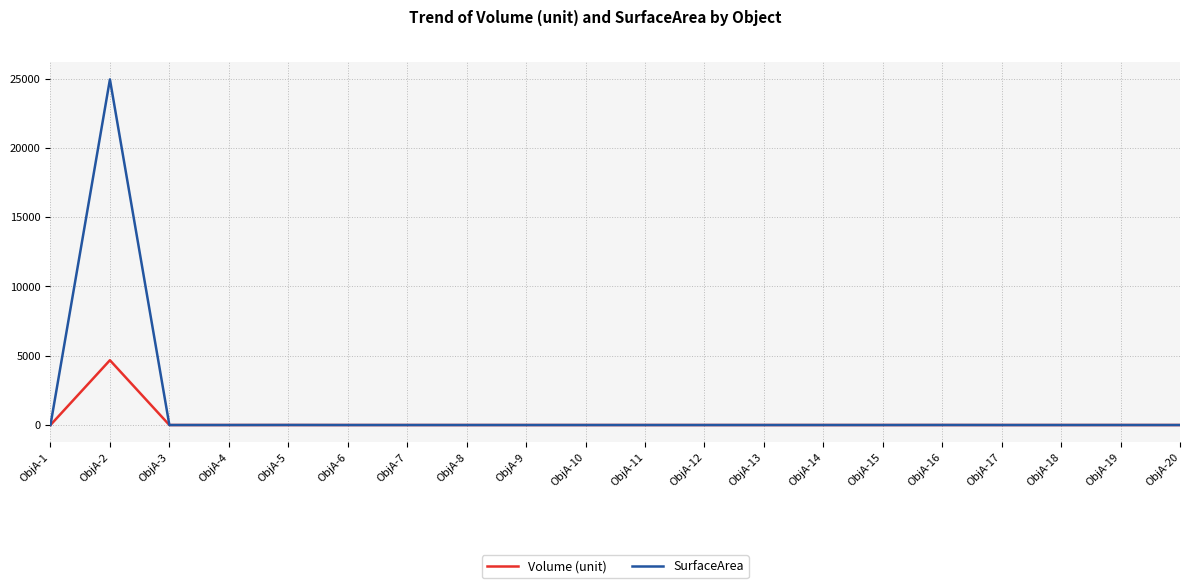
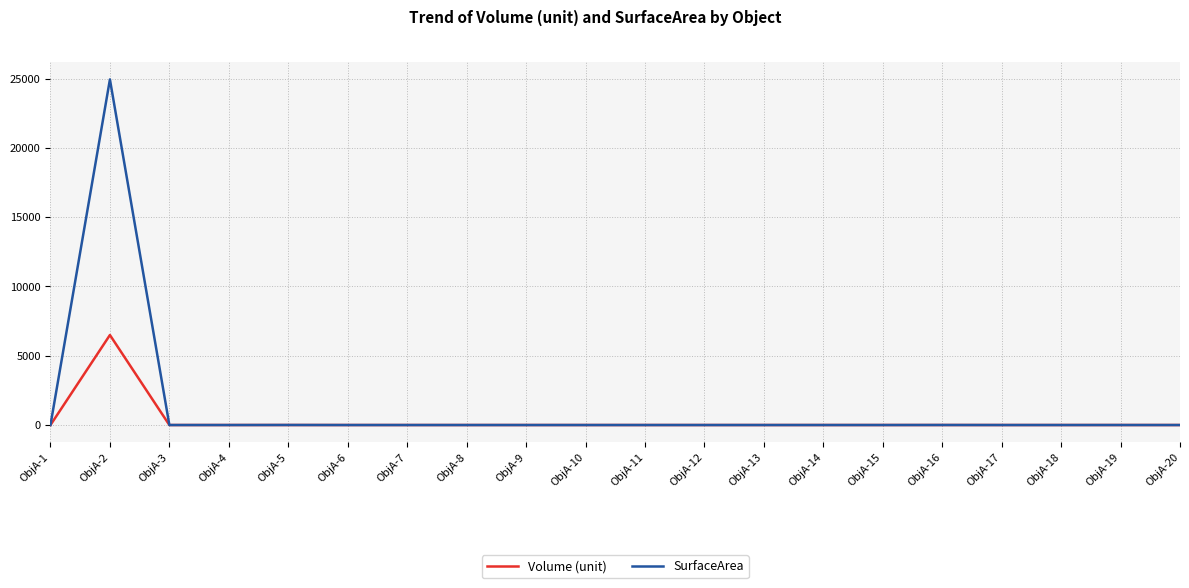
  {
    "Volume (unit)": {
-     "ObjA-2": 4700
+     "ObjA-2": 6500
    },
    "SurfaceArea": {
      "ObjA-2": 24900
    }
  }
